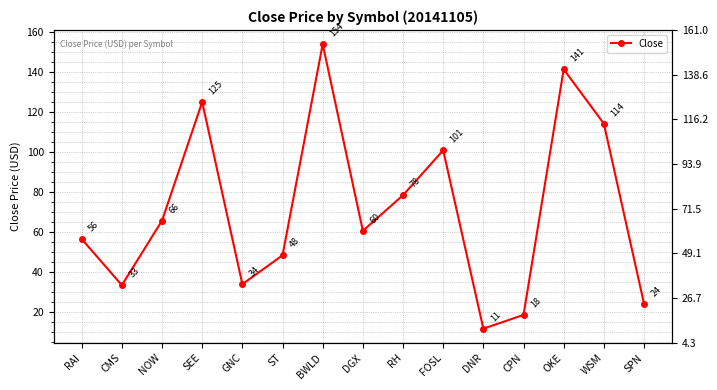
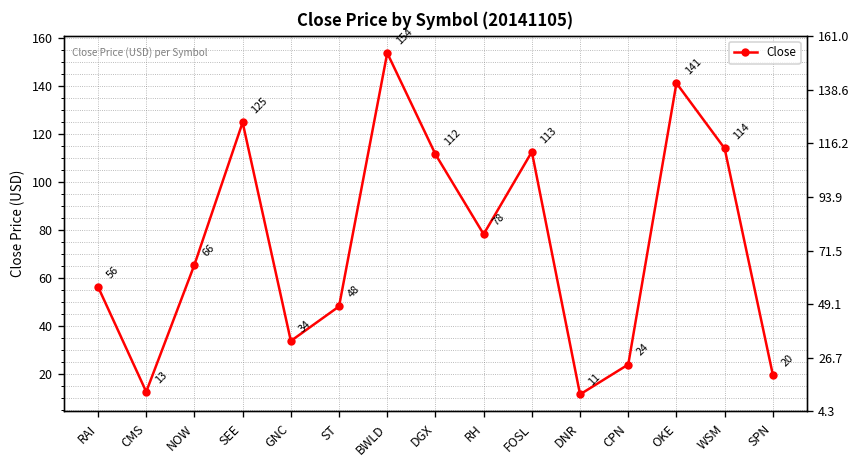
  {
    "RAI": 56,
-   "CMS": 33,
+   "CMS": 13,
    "NOW": 66,
    "SEE": 125,
    "GNC": 34,
    "ST": 48,
    "BWLD": 154,
-   "DGX": 60,
+   "DGX": 112,
    "RH": 78,
-   "FOSL": 101,
+   "FOSL": 113,
    "DNR": 11,
-   "CPN": 18,
+   "CPN": 24,
    "OKE": 141,
    "WSM": 114,
-   "SPN": 24
+   "SPN": 20
  }
